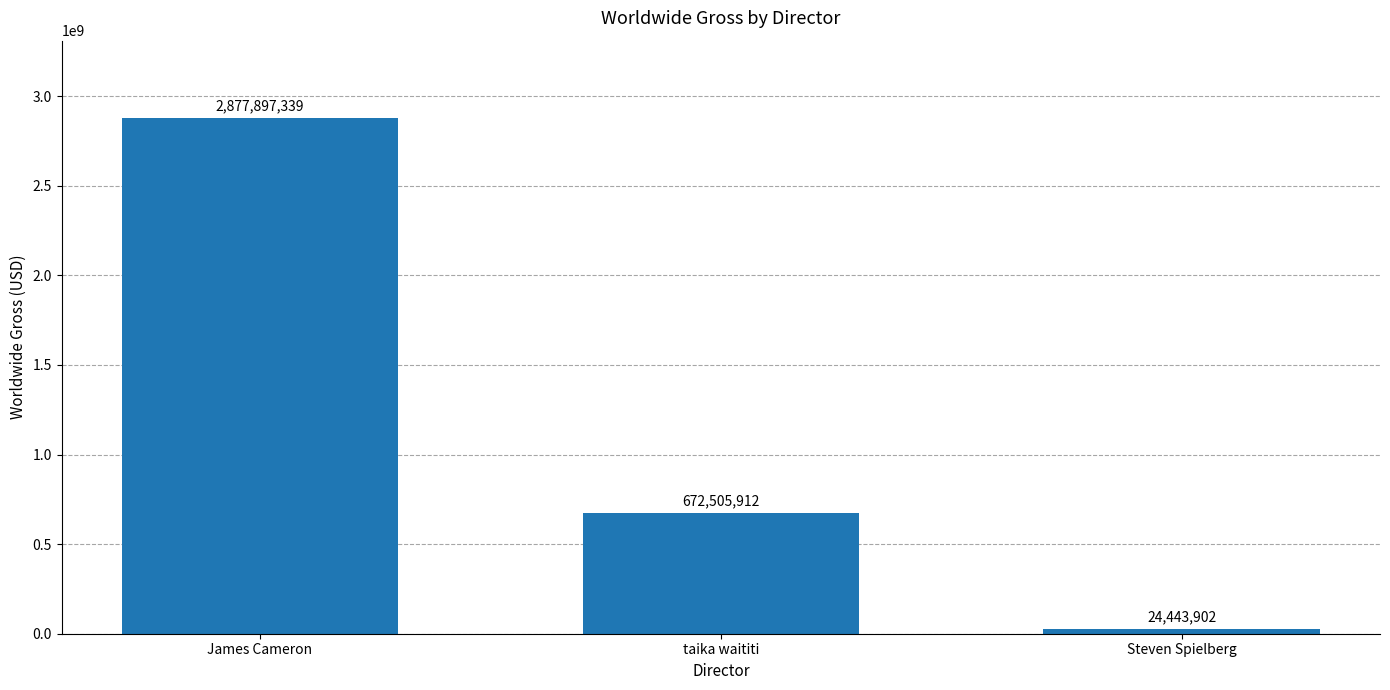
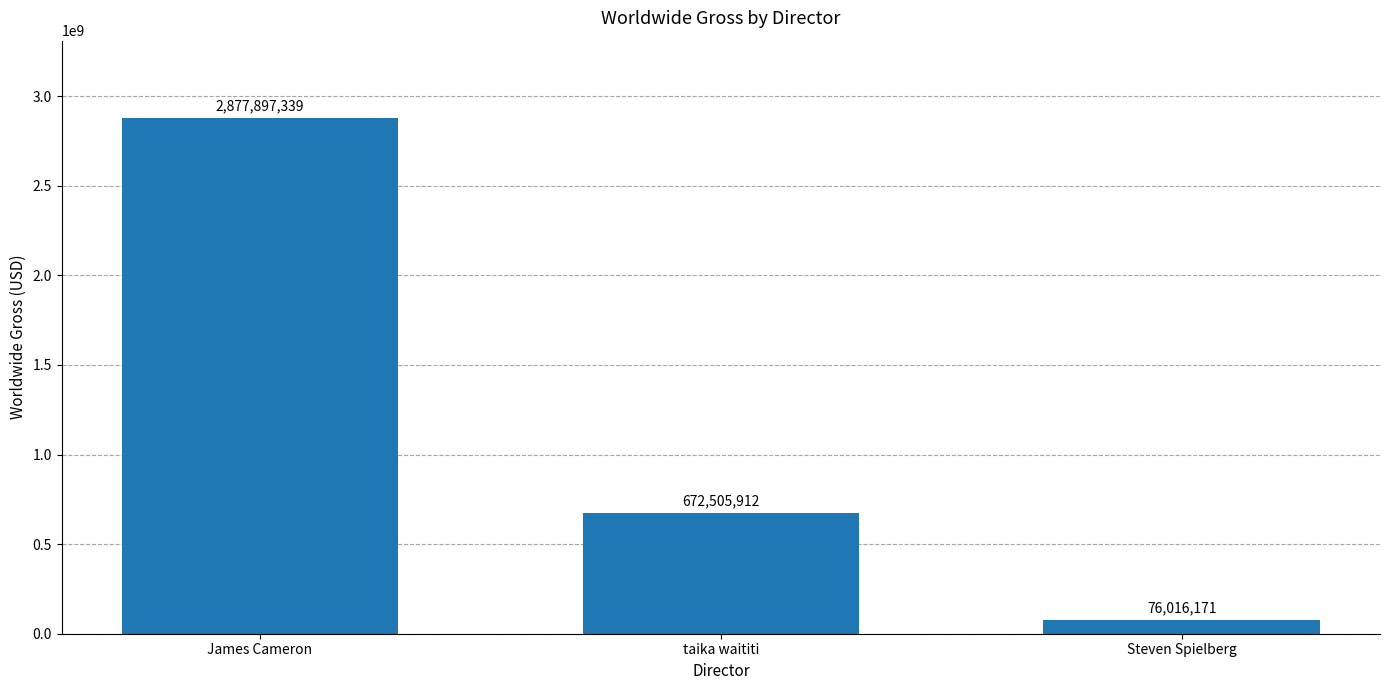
  {
    "James Cameron": "2,877,897,339",
    "taika waititi": "672,505,912",
-   "Steven Spielberg": "24,443,902"
+   "Steven Spielberg": "76,016,171"
  }
